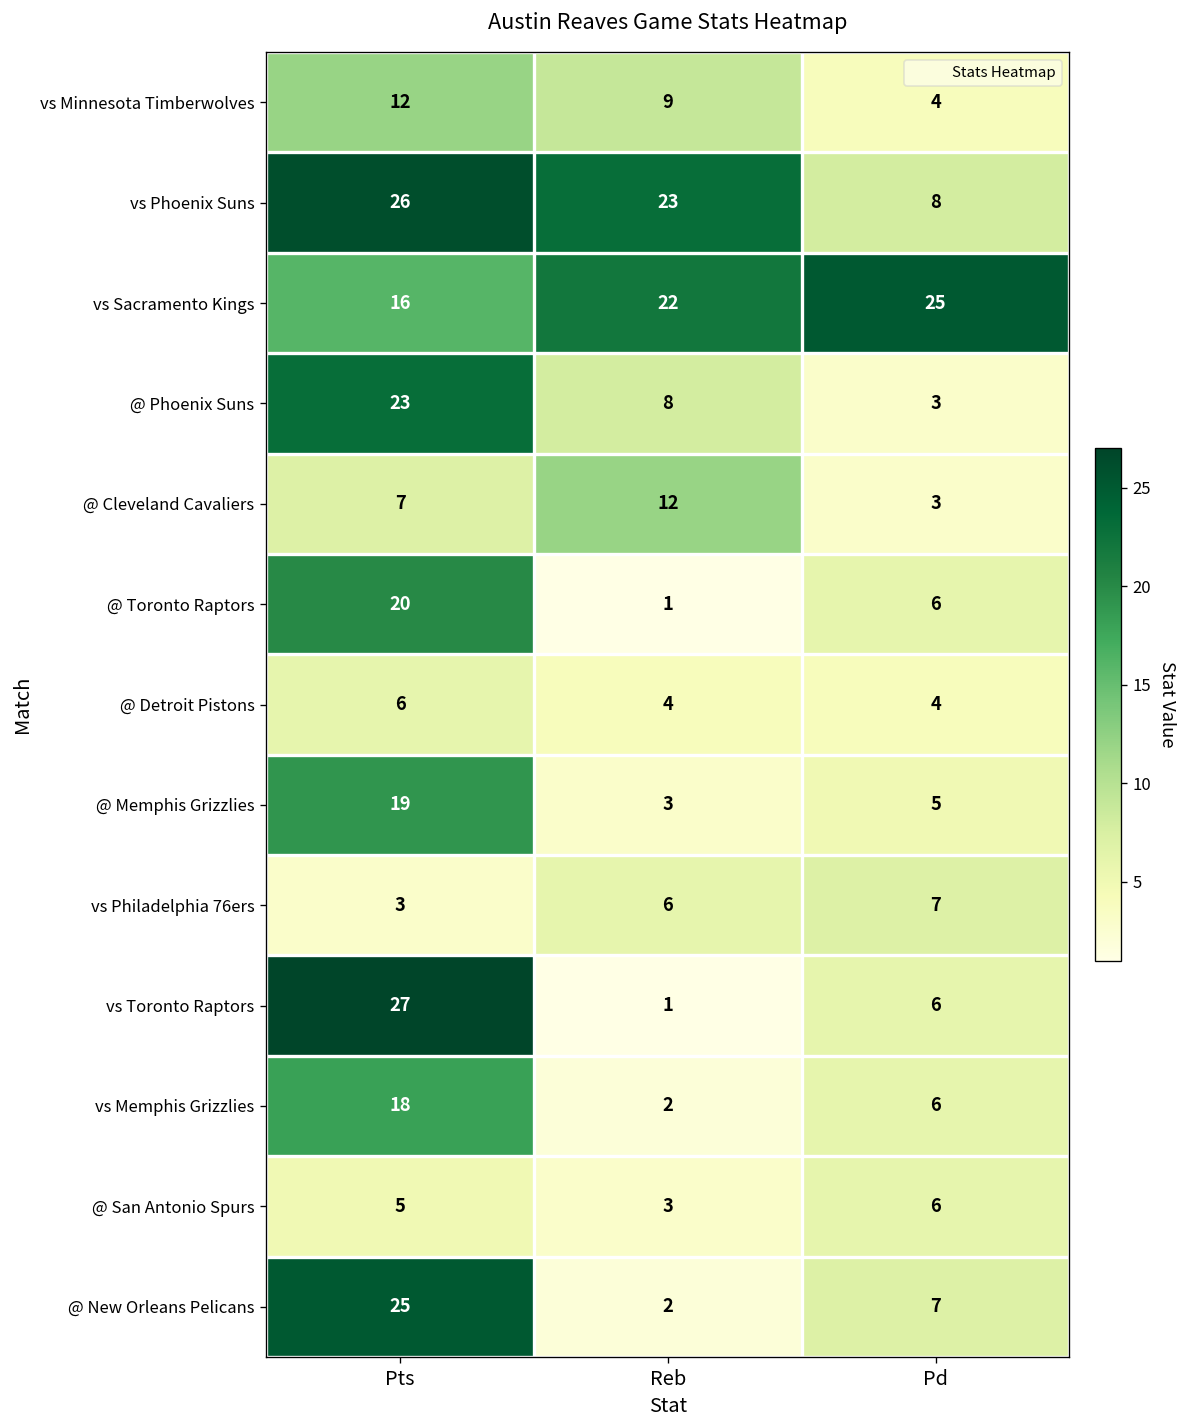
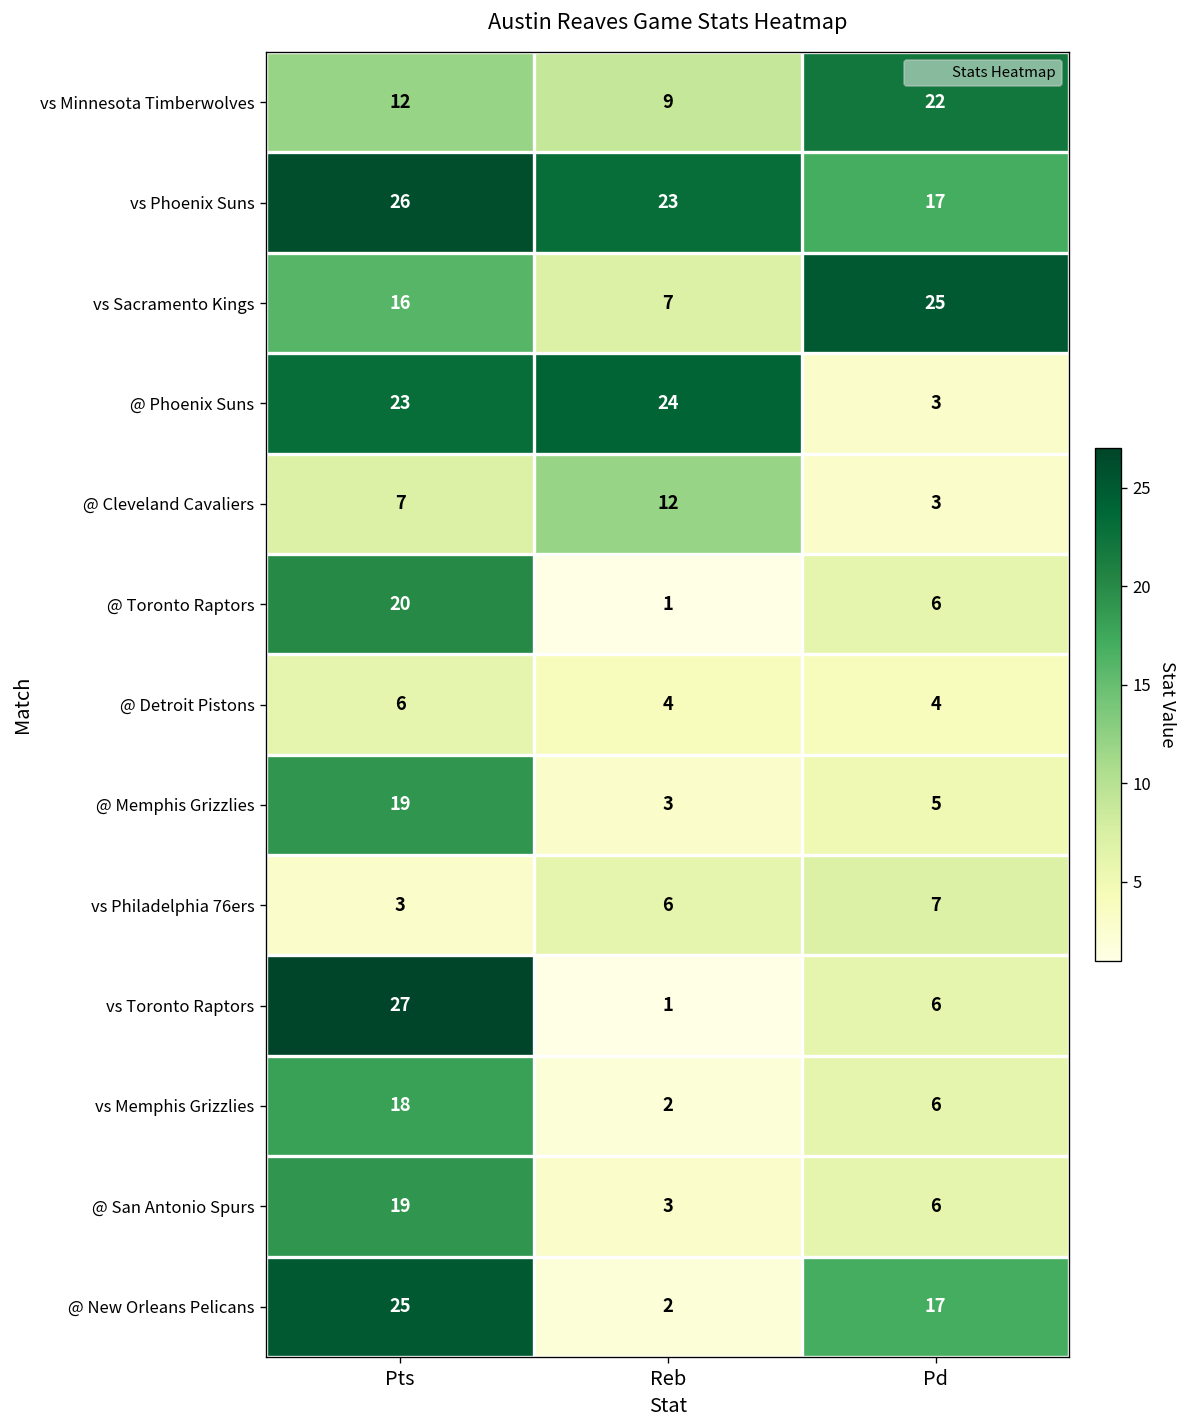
  {
    "vs Minnesota Timberwolves": {
      "Pts": 12,
      "Reb": 9,
-     "Pd": 4
+     "Pd": 22
    },
    "vs Phoenix Suns": {
      "Pts": 26,
      "Reb": 23,
-     "Pd": 8
+     "Pd": 17
    },
    "vs Sacramento Kings": {
      "Pts": 16,
-     "Reb": 22,
+     "Reb": 7,
      "Pd": 25
    },
    "@ Phoenix Suns": {
      "Pts": 23,
-     "Reb": 8,
+     "Reb": 24,
      "Pd": 3
    },
    "@ Cleveland Cavaliers": {
      "Pts": 7,
      "Reb": 12,
      "Pd": 3
    },
    "@ Toronto Raptors": {
      "Pts": 20,
      "Reb": 1,
      "Pd": 6
    },
    "@ Detroit Pistons": {
      "Pts": 6,
      "Reb": 4,
      "Pd": 4
    },
    "@ Memphis Grizzlies": {
      "Pts": 19,
      "Reb": 3,
      "Pd": 5
    },
    "vs Philadelphia 76ers": {
      "Pts": 3,
      "Reb": 6,
      "Pd": 7
    },
    "vs Toronto Raptors": {
      "Pts": 27,
      "Reb": 1,
      "Pd": 6
    },
    "vs Memphis Grizzlies": {
      "Pts": 18,
      "Reb": 2,
      "Pd": 6
    },
    "@ San Antonio Spurs": {
-     "Pts": 5,
+     "Pts": 19,
      "Reb": 3,
      "Pd": 6
    },
    "@ New Orleans Pelicans": {
      "Pts": 25,
      "Reb": 2,
-     "Pd": 7
+     "Pd": 17
    }
  }
